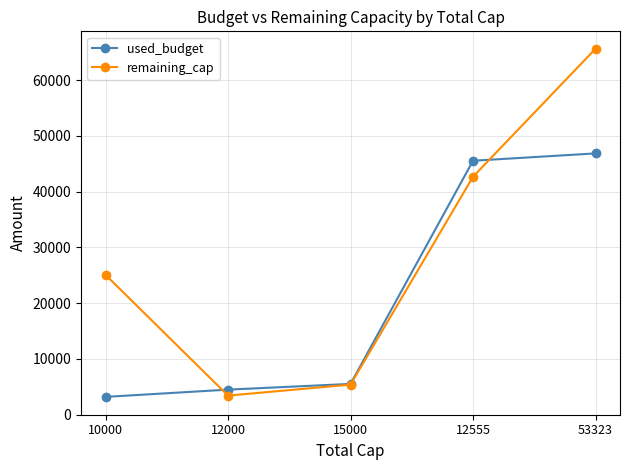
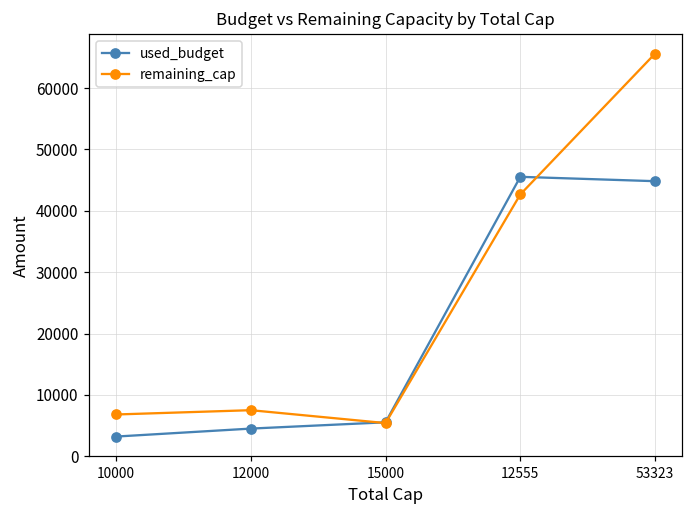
  {
    "used_budget": {
      "10000": 3000,
      "12000": 5000,
      "12555": 46000,
-     "53323": 47000
+     "53323": 45000
    },
    "remaining_cap": {
-     "10000": 25000,
-     "12000": 3000,
+     "10000": 7000,
+     "12000": 8000,
      "12555": 43000,
      "53323": 66000
    }
  }
